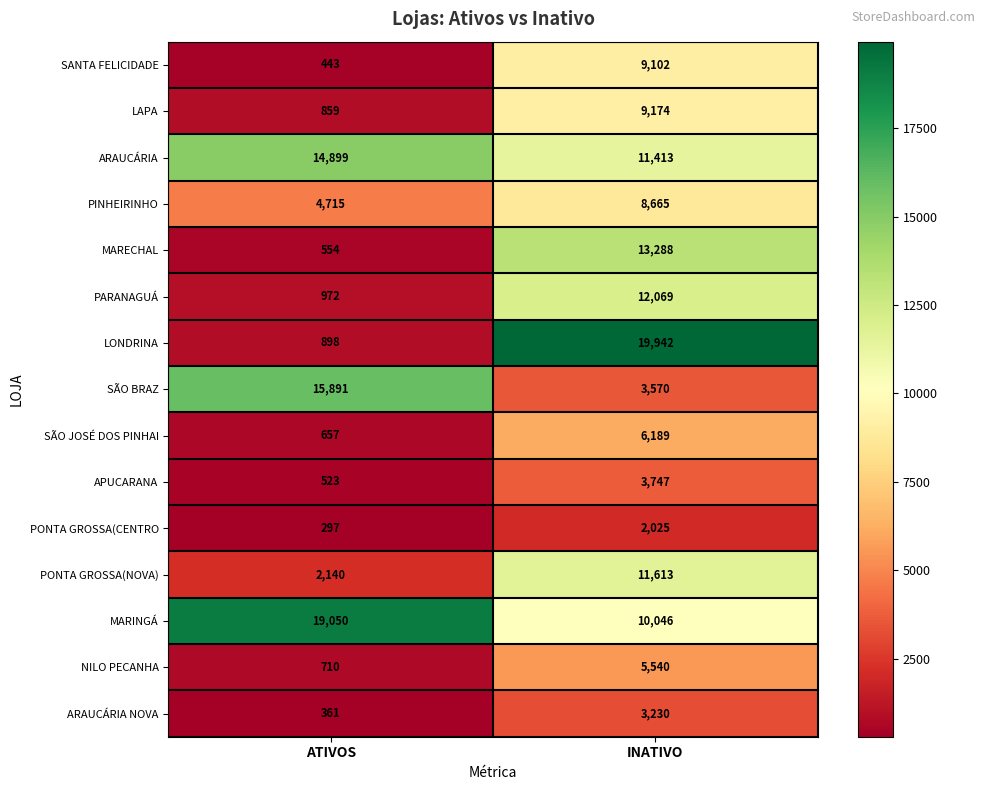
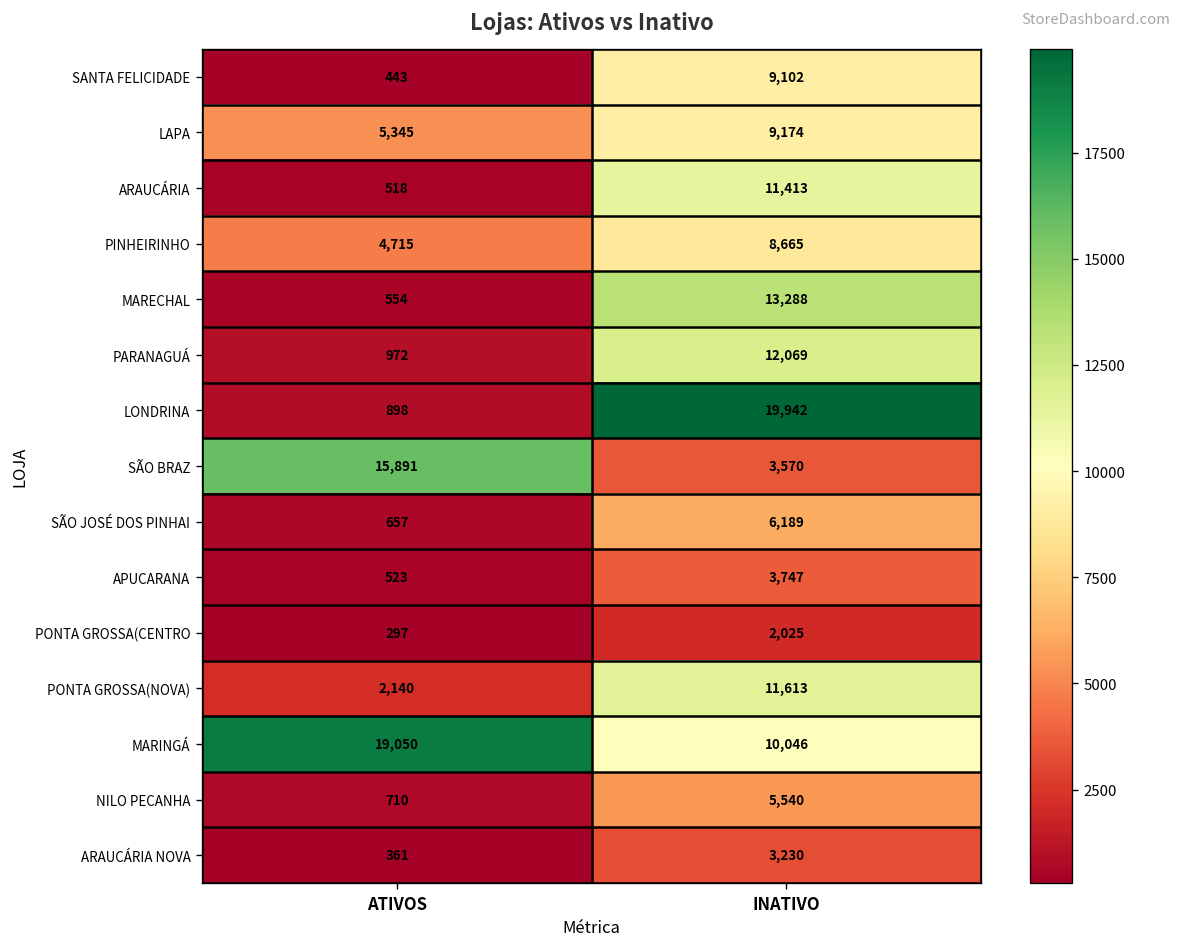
  {
    "SANTA FELICIDADE": {
      "ATIVOS": "443",
      "INATIVO": "9,102"
    },
    "LAPA": {
-     "ATIVOS": "859",
+     "ATIVOS": "5,345",
      "INATIVO": "9,174"
    },
    "ARAUCÁRIA": {
-     "ATIVOS": "14,899",
+     "ATIVOS": "518",
      "INATIVO": "11,413"
    },
    "PINHEIRINHO": {
      "ATIVOS": "4,715",
      "INATIVO": "8,665"
    },
    "MARECHAL": {
      "ATIVOS": "554",
      "INATIVO": "13,288"
    },
    "PARANAGUÁ": {
      "ATIVOS": "972",
      "INATIVO": "12,069"
    },
    "LONDRINA": {
      "ATIVOS": "898",
      "INATIVO": "19,942"
    },
    "SÃO BRAZ": {
      "ATIVOS": "15,891",
      "INATIVO": "3,570"
    },
    "SÃO JOSÉ DOS PINHAI": {
      "ATIVOS": "657",
      "INATIVO": "6,189"
    },
    "APUCARANA": {
      "ATIVOS": "523",
      "INATIVO": "3,747"
    },
    "PONTA GROSSA(CENTRO": {
      "ATIVOS": "297",
      "INATIVO": "2,025"
    },
    "PONTA GROSSA(NOVA)": {
      "ATIVOS": "2,140",
      "INATIVO": "11,613"
    },
    "MARINGÁ": {
      "ATIVOS": "19,050",
      "INATIVO": "10,046"
    },
    "NILO PECANHA": {
      "ATIVOS": "710",
      "INATIVO": "5,540"
    },
    "ARAUCÁRIA NOVA": {
      "ATIVOS": "361",
      "INATIVO": "3,230"
    }
  }
